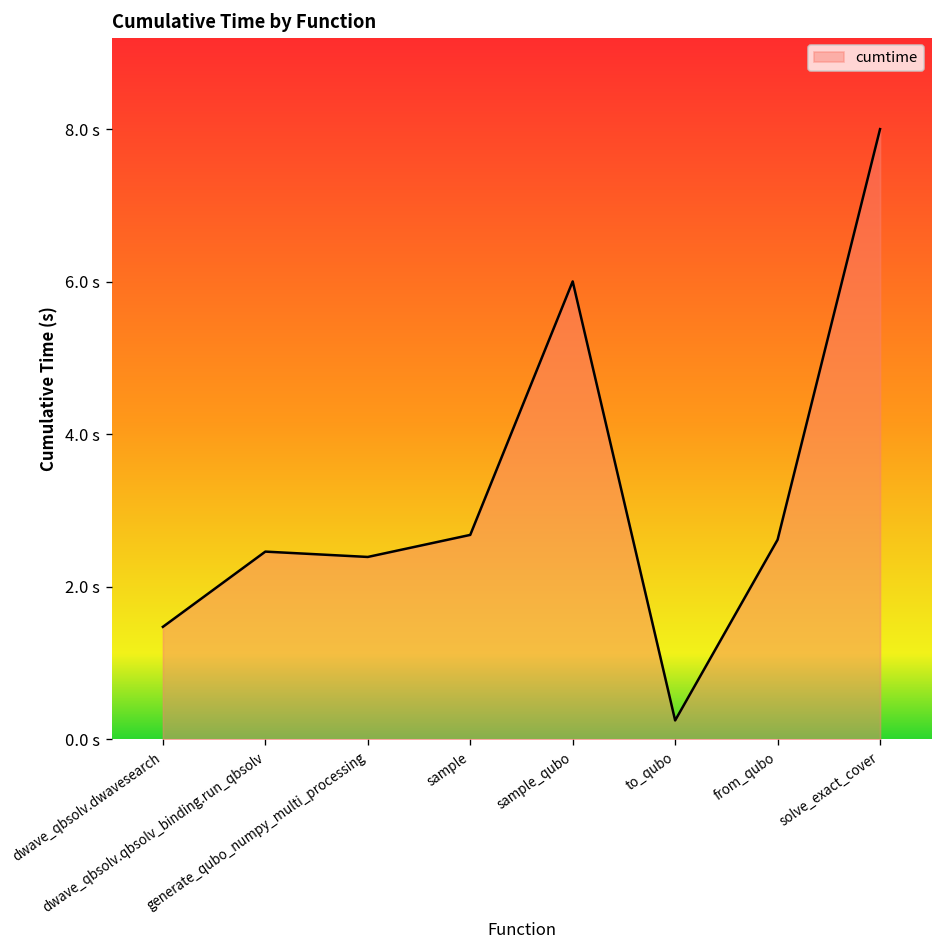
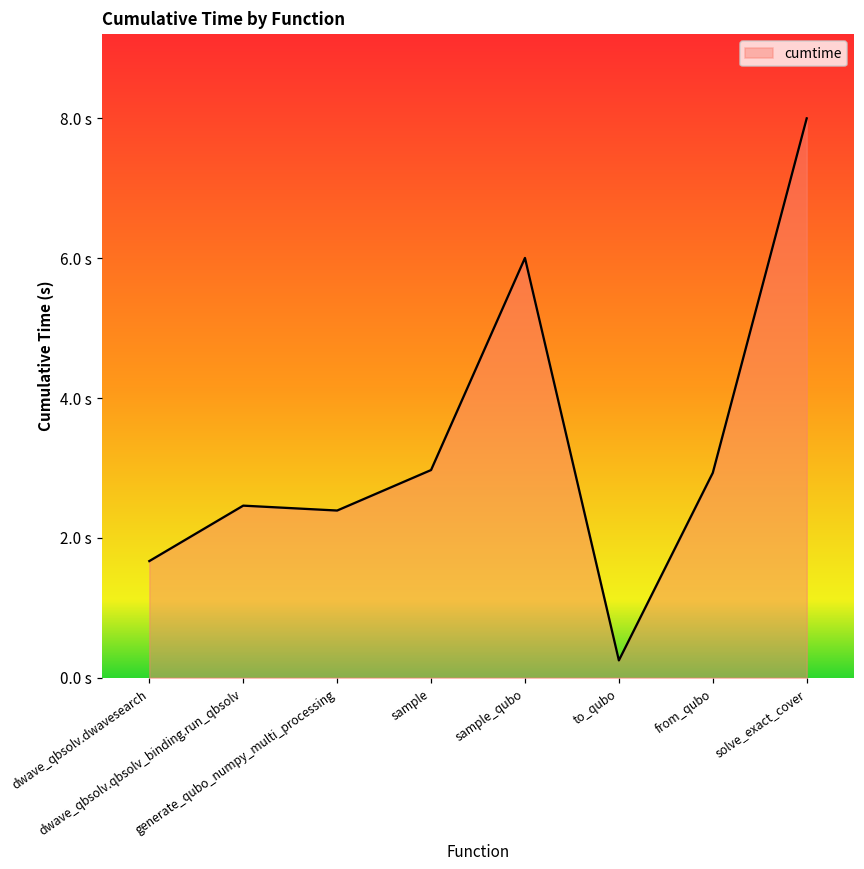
  {
-   "dwave_qbsolv.dwavesearch": "1.5 s",
+   "dwave_qbsolv.dwavesearch": "1.7 s",
    "dwave_qbsolv.qbsolv_binding.run_qbsolv": "2.5 s",
    "generate_qubo_numpy_multi_processing": "2.4 s",
-   "sample": "2.7 s",
+   "sample": "3.0 s",
    "sample_qubo": "6.0 s",
    "to_qubo": "0.2 s",
-   "from_qubo": "2.6 s",
+   "from_qubo": "2.9 s",
    "solve_exact_cover": "8.0 s"
  }
